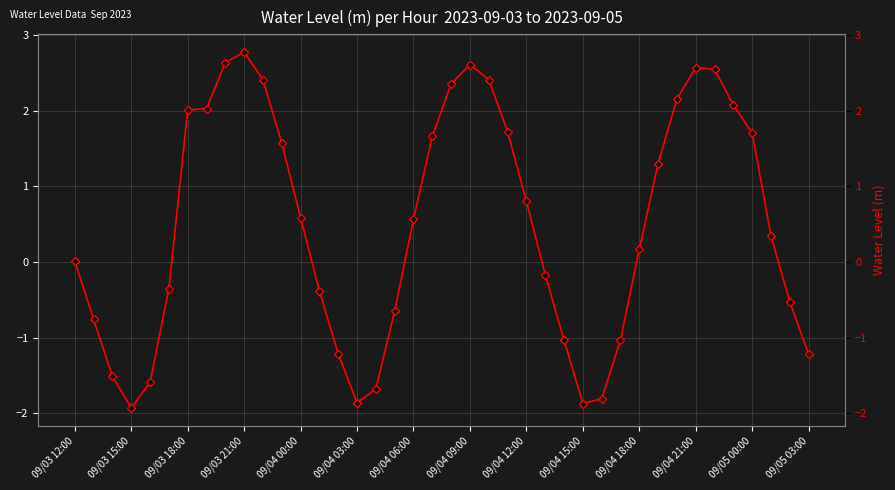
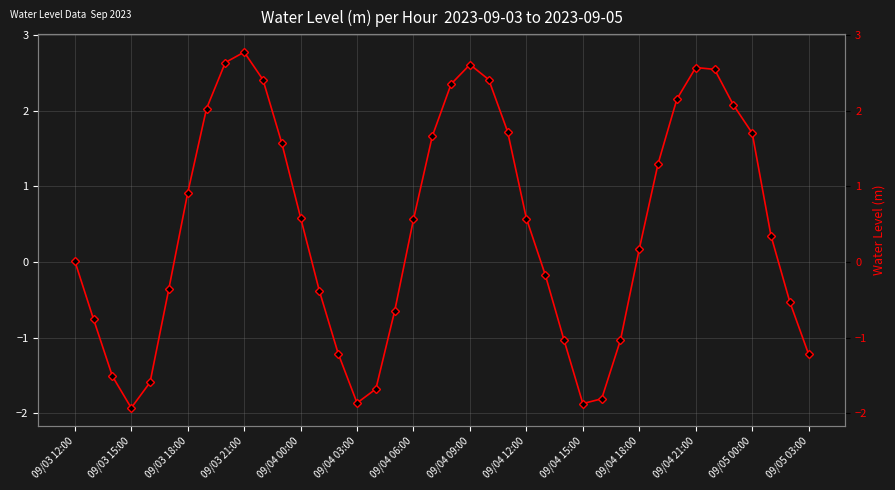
  {
    "09/03 12:00": 0.0,
    "09/03 15:00": -1.9,
-   "09/03 18:00": 2.0,
+   "09/03 18:00": 0.9,
    "09/03 21:00": 2.8,
    "09/04 00:00": 0.6,
    "09/04 03:00": -1.9,
    "09/04 06:00": 0.6,
    "09/04 09:00": 2.6,
-   "09/04 12:00": 0.8,
+   "09/04 12:00": 0.6,
    "09/04 15:00": -1.9,
    "09/04 18:00": 0.2,
    "09/04 21:00": 2.6,
    "09/05 00:00": 1.7,
    "09/05 03:00": -1.2
  }
